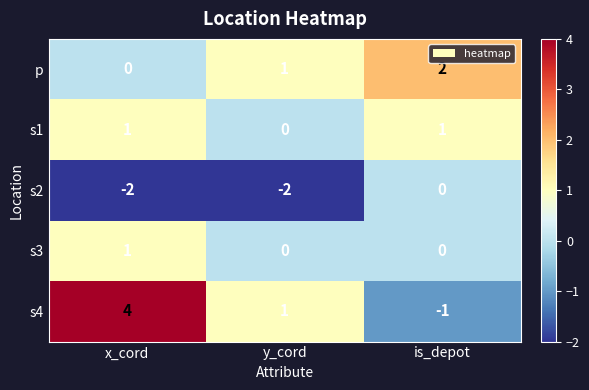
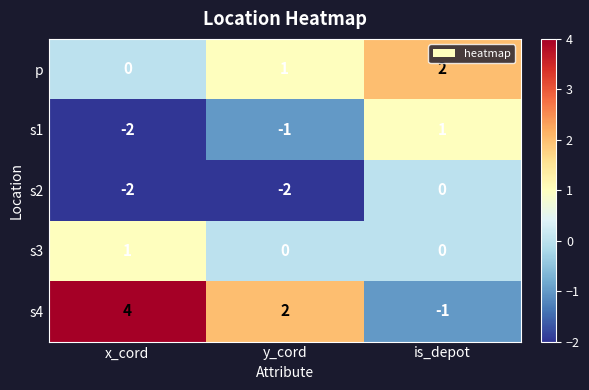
  {
    "p": {
      "x_cord": 0,
      "y_cord": 1
    },
    "s1": {
-     "x_cord": 1,
-     "y_cord": 0,
+     "x_cord": -2,
+     "y_cord": -1,
      "is_depot": 1
    },
    "s2": {
      "x_cord": -2,
      "y_cord": -2,
      "is_depot": 0
    },
    "s3": {
      "x_cord": 1,
      "y_cord": 0,
      "is_depot": 0
    },
    "s4": {
      "x_cord": 4,
-     "y_cord": 1,
+     "y_cord": 2,
      "is_depot": -1
    }
  }
